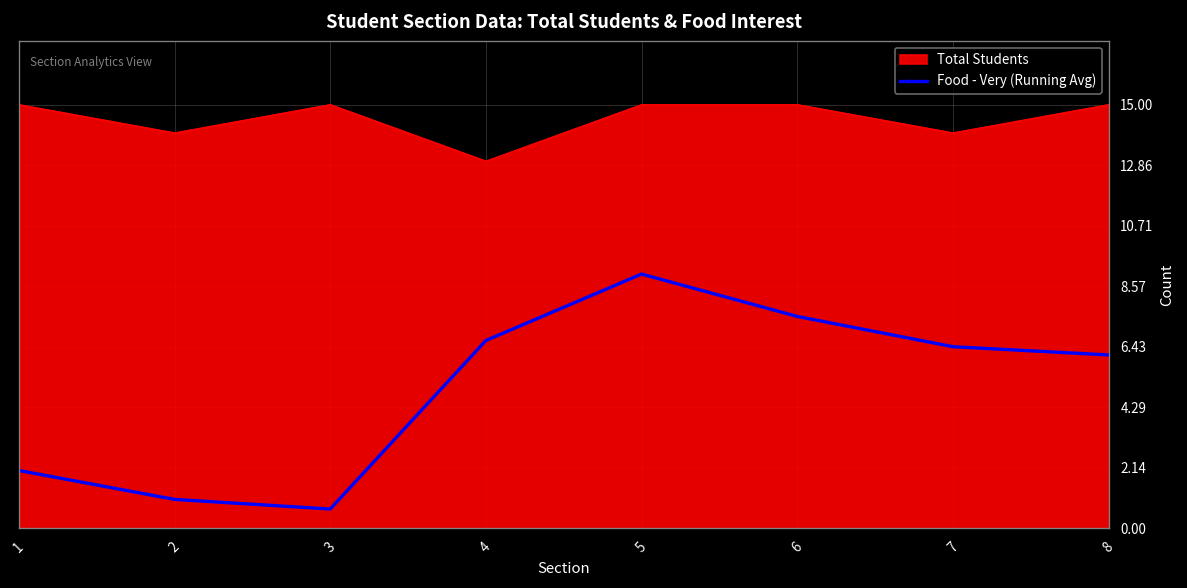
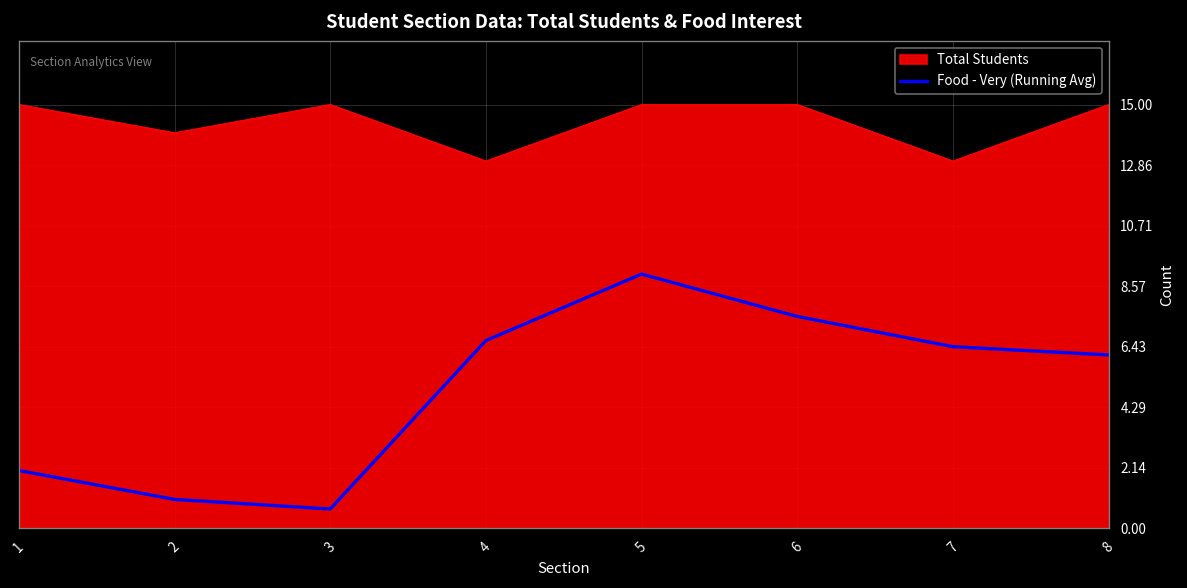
  {
    "Total Students": {
      "1": 15,
      "2": 14,
      "3": 15,
      "4": 13,
      "5": 15,
      "6": 15,
-     "7": 14,
+     "7": 13,
      "8": 15
    },
    "Food - Very (Running Avg)": {
      "1": 2,
      "2": 1,
      "3": 0.7,
      "4": 6.6,
      "5": 9,
      "6": 7.5,
      "7": 6.4,
      "8": 6.1
    }
  }
